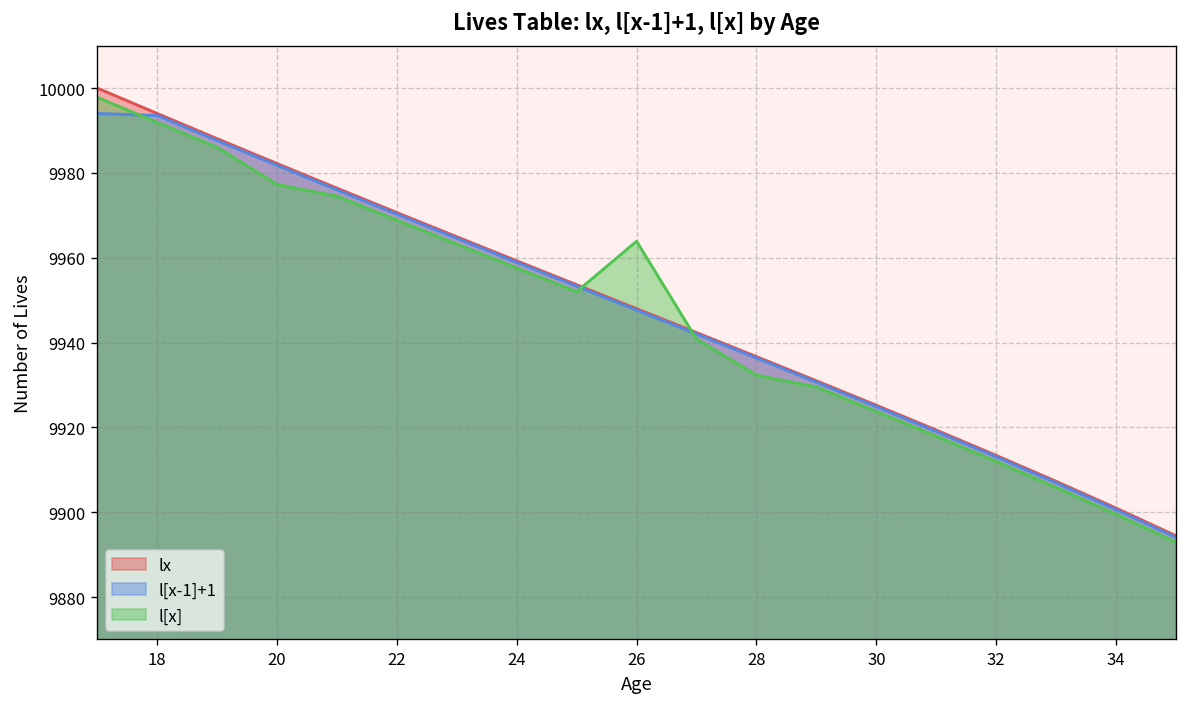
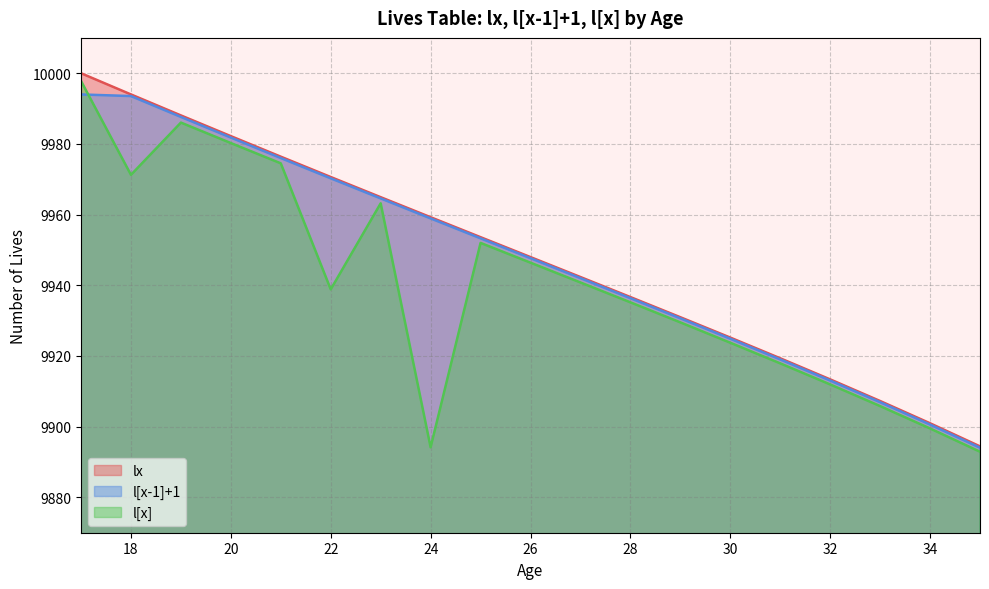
  {
    "l[x]": {
-     "18": 9992,
-     "20": 9977,
-     "22": 9969,
-     "24": 9958,
-     "26": 9964,
-     "28": 9932,
+     "18": 9971,
+     "20": 9980,
+     "22": 9939,
+     "24": 9894,
+     "26": 9946,
+     "28": 9935,
      "30": 9924,
      "32": 9912,
      "34": 9899
    }
  }
